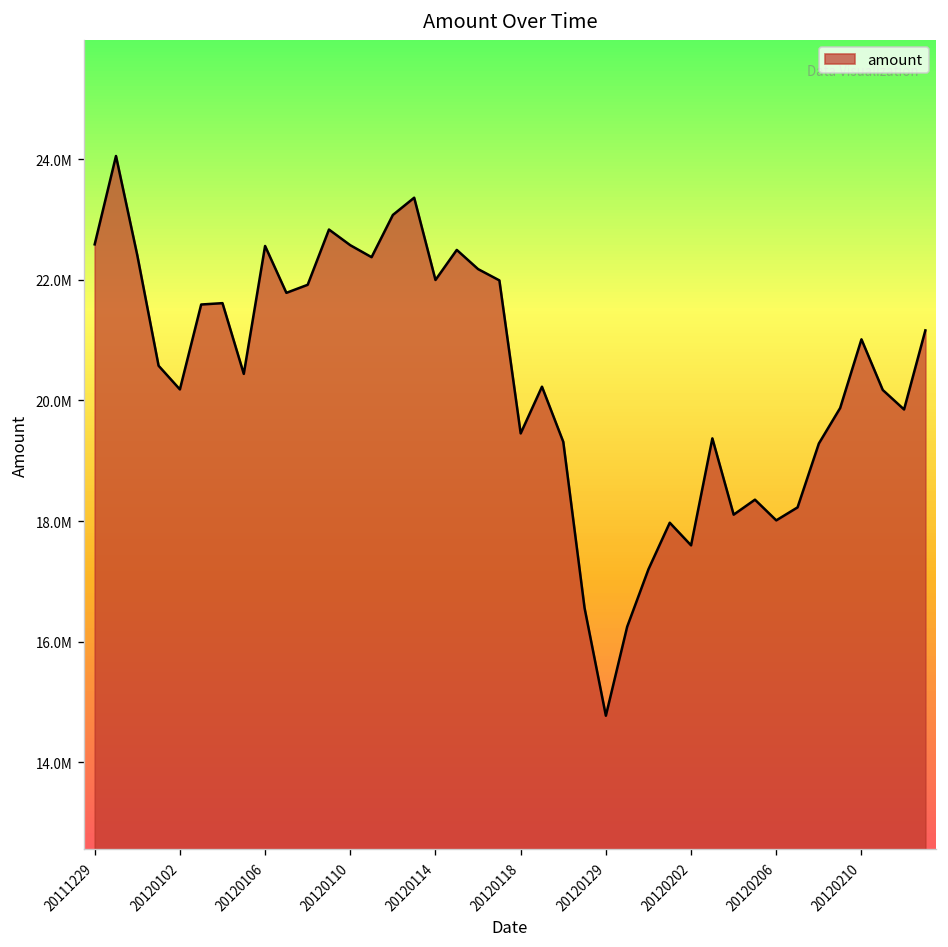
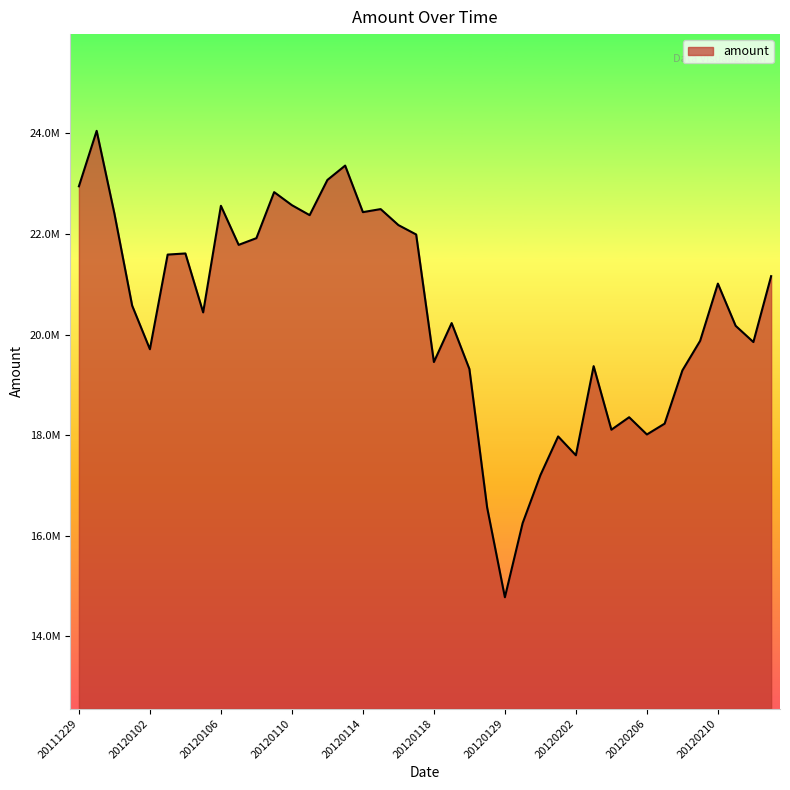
  {
-   "20111229": 22600000,
-   "20120102": 20200000,
+   "20111229": 22900000,
+   "20120102": 19700000,
    "20120106": 22600000,
    "20120110": 22600000,
-   "20120114": 22000000,
+   "20120114": 22400000,
    "20120118": 19500000,
    "20120129": 14800000,
    "20120202": 17600000,
    "20120206": 18000000,
    "20120210": 21000000
  }
